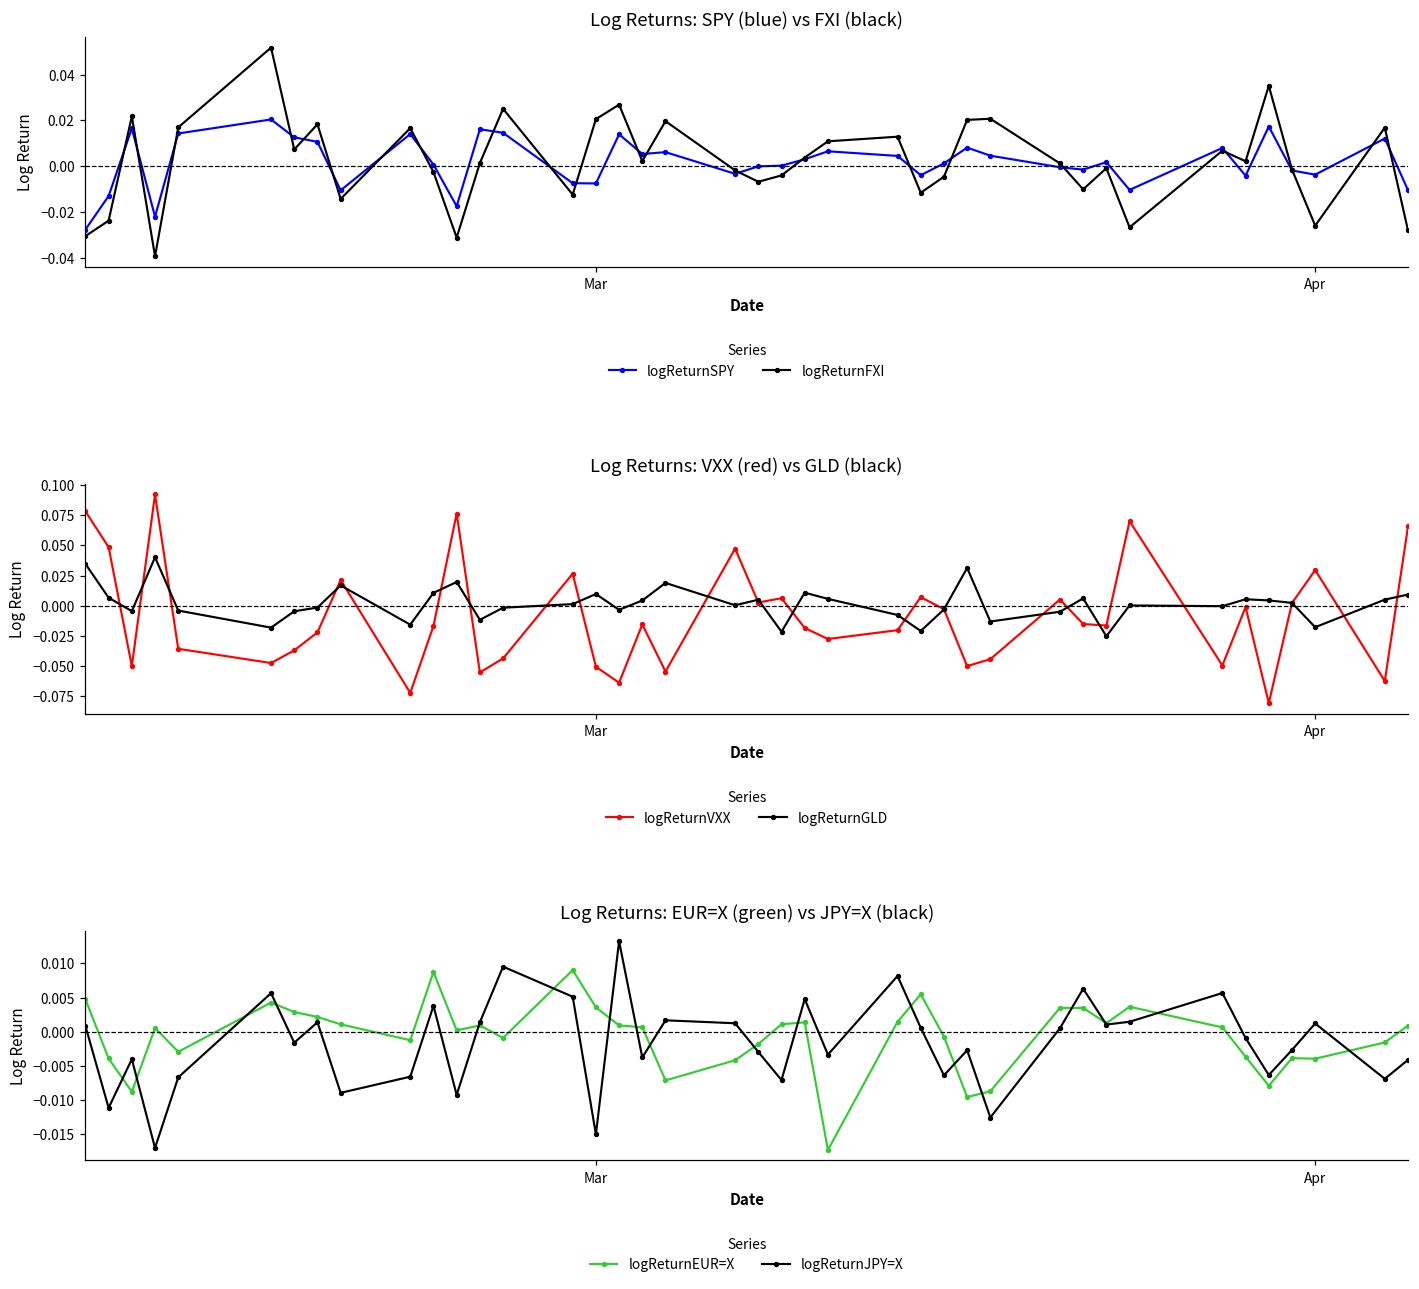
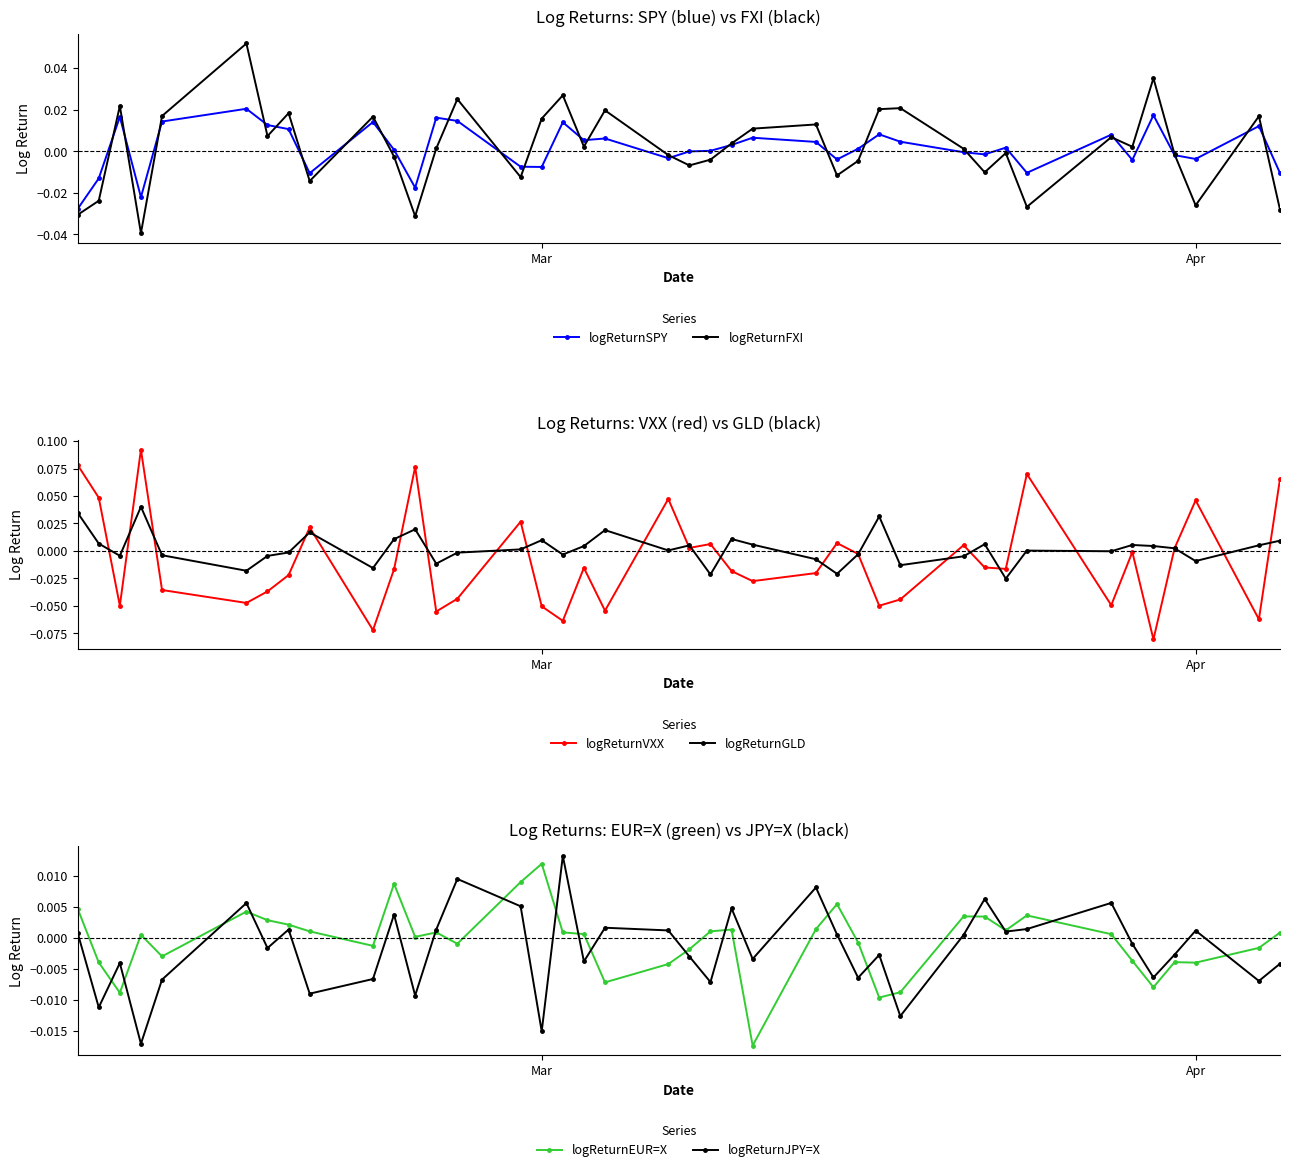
  {
    "Log Returns: SPY (blue) vs FXI (black)": {
      "logReturnSPY": {
        "Mar": -0.008,
        "Apr": -0.004
      },
      "logReturnFXI": {
-       "Mar": 0.021,
+       "Mar": 0.016,
        "Apr": -0.026
      }
    },
    "Log Returns: VXX (red) vs GLD (black)": {
      "logReturnVXX": {
        "Mar": -0.051,
-       "Apr": 0.030
+       "Apr": 0.046
      },
      "logReturnGLD": {
        "Mar": 0.010,
-       "Apr": -0.018
+       "Apr": -0.009
      }
    },
    "Log Returns: EUR=X (green) vs JPY=X (black)": {
      "logReturnEUR=X": {
-       "Mar": 0.004,
+       "Mar": 0.012,
        "Apr": -0.004
      },
      "logReturnJPY=X": {
        "Mar": -0.015,
        "Apr": 0.001
      }
    }
  }
